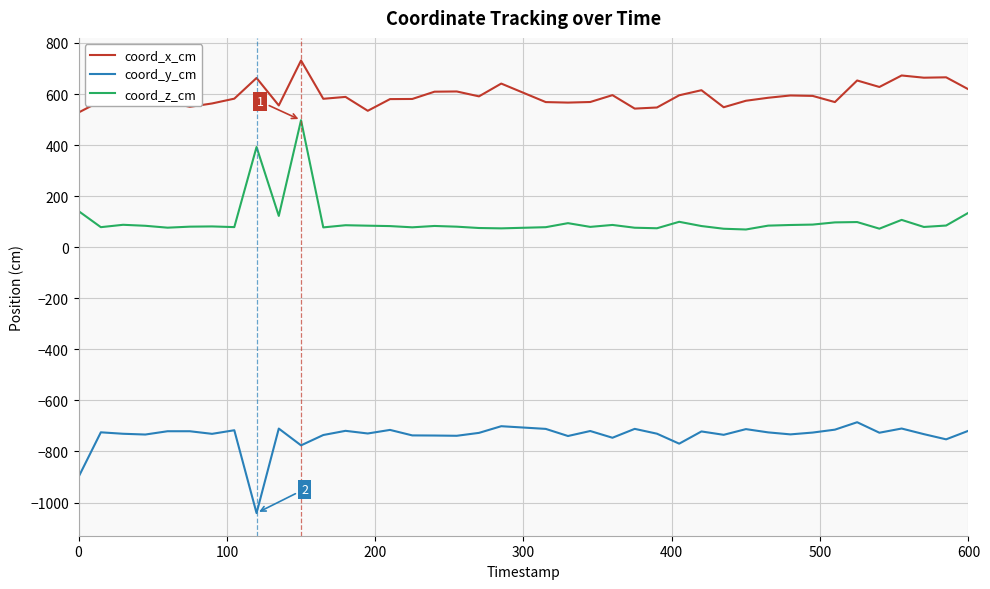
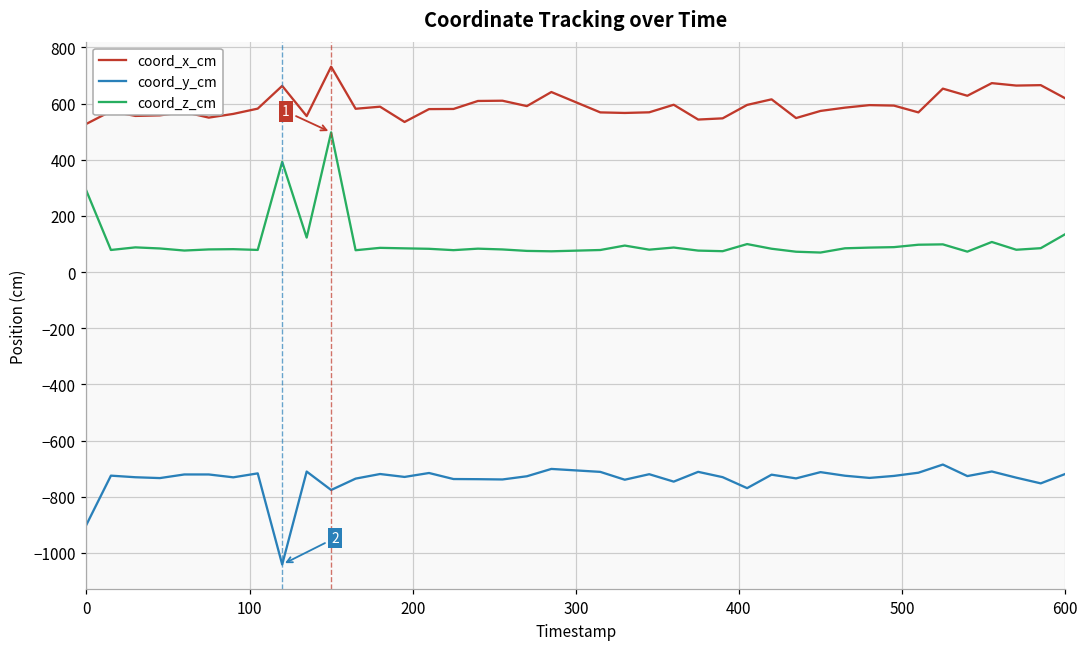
  {
    "coord_x_cm": {
      "0": 530,
      "600": 620
    },
    "coord_y_cm": {
      "0": -900,
      "600": -720
    },
    "coord_z_cm": {
-     "0": 140,
+     "0": 290,
      "600": 130
    }
  }
